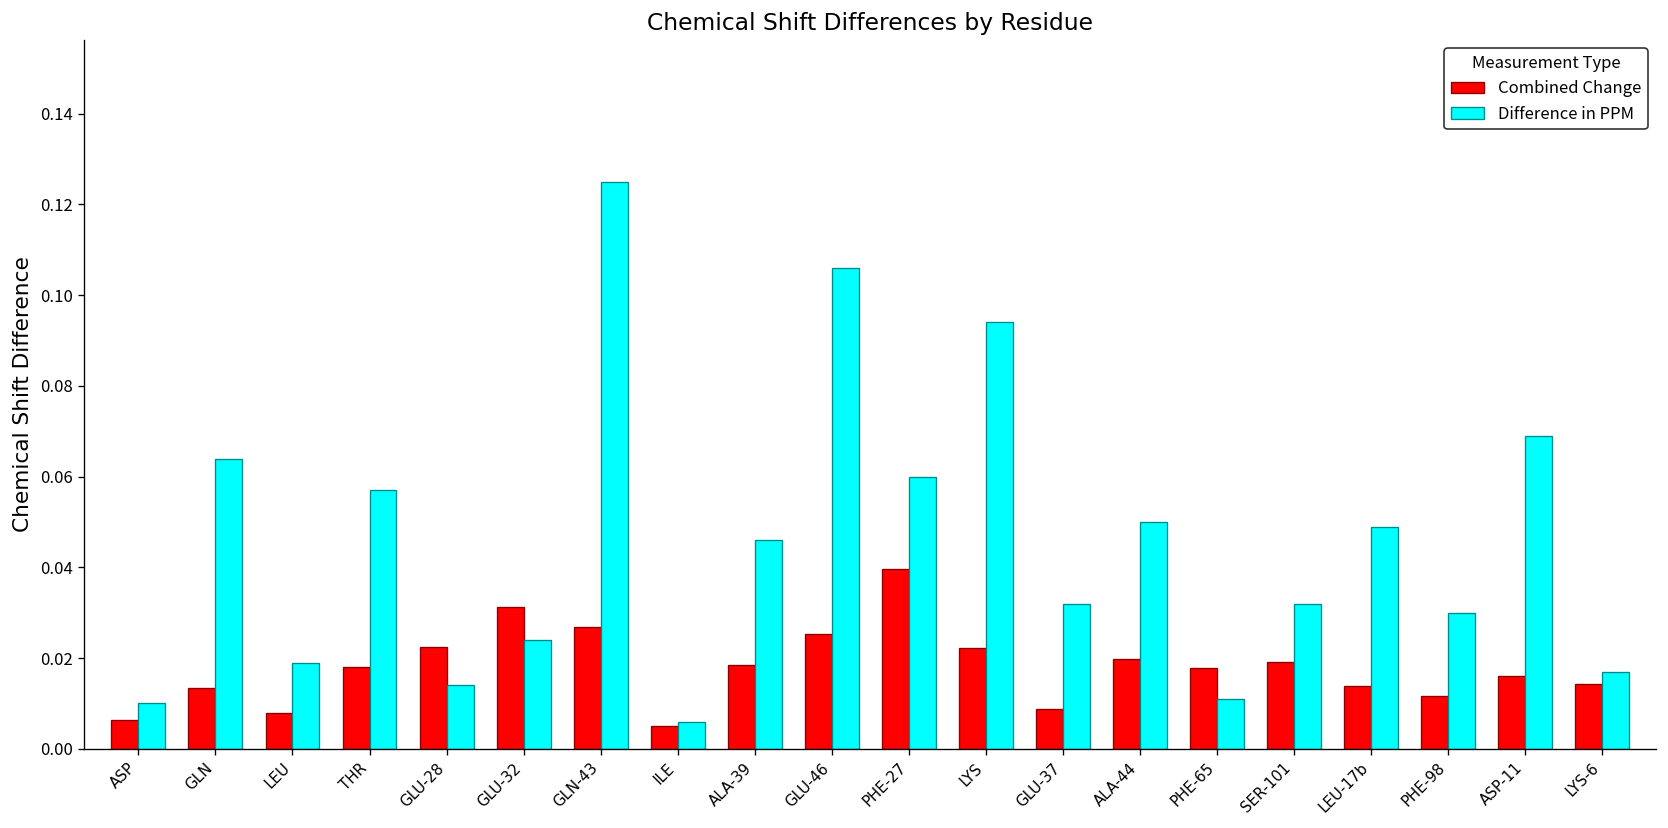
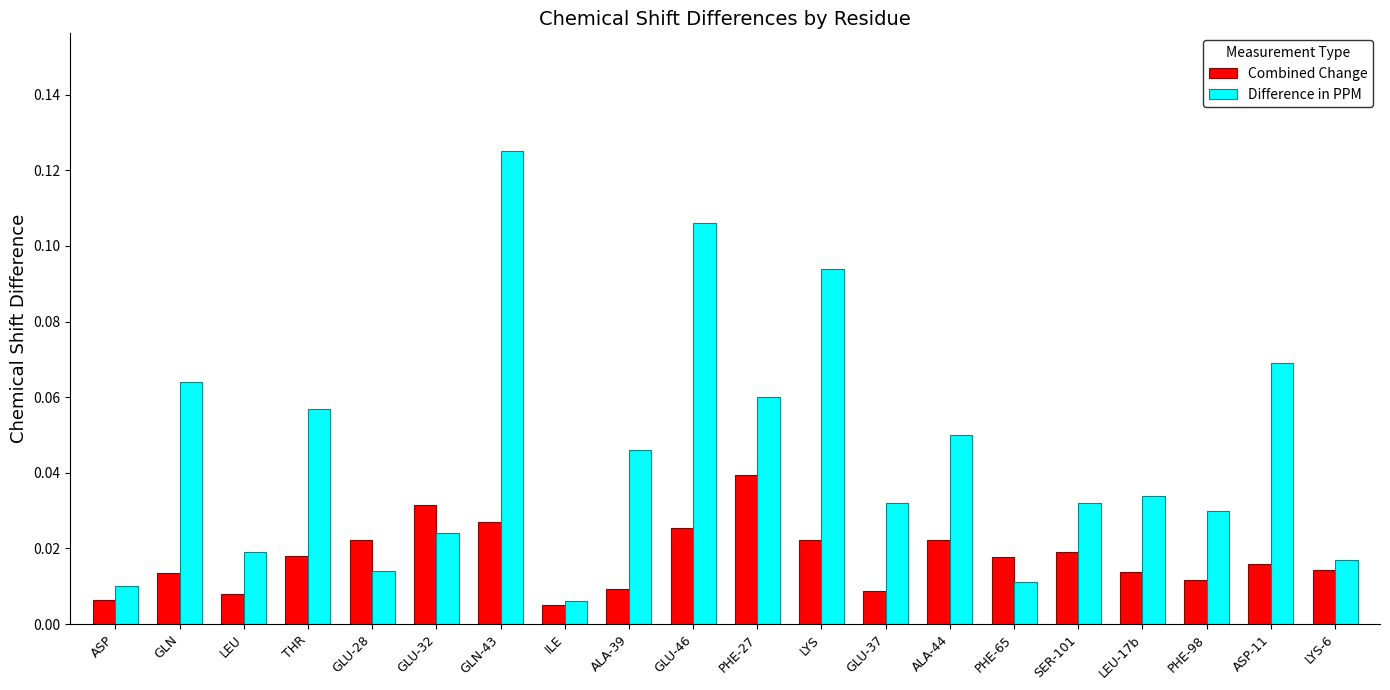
  {
    "Combined Change": {
      "ASP": 0.006,
      "GLN": 0.013,
      "LEU": 0.008,
      "THR": 0.018,
      "GLU-28": 0.022,
      "GLU-32": 0.031,
      "GLN-43": 0.027,
      "ILE": 0.005,
-     "ALA-39": 0.019,
+     "ALA-39": 0.009,
      "GLU-46": 0.025,
      "PHE-27": 0.040,
      "LYS": 0.022,
      "GLU-37": 0.009,
-     "ALA-44": 0.020,
+     "ALA-44": 0.022,
      "PHE-65": 0.018,
      "SER-101": 0.019,
      "LEU-17b": 0.014,
      "PHE-98": 0.012,
      "ASP-11": 0.016,
      "LYS-6": 0.014
    },
    "Difference in PPM": {
      "ASP": 0.010,
      "GLN": 0.064,
      "LEU": 0.019,
      "THR": 0.057,
      "GLU-28": 0.014,
      "GLU-32": 0.024,
      "GLN-43": 0.125,
      "ILE": 0.006,
      "ALA-39": 0.046,
      "GLU-46": 0.106,
      "PHE-27": 0.060,
      "LYS": 0.094,
      "GLU-37": 0.032,
      "ALA-44": 0.050,
      "PHE-65": 0.011,
      "SER-101": 0.032,
-     "LEU-17b": 0.049,
+     "LEU-17b": 0.034,
      "PHE-98": 0.030,
      "ASP-11": 0.069,
      "LYS-6": 0.017
    }
  }
